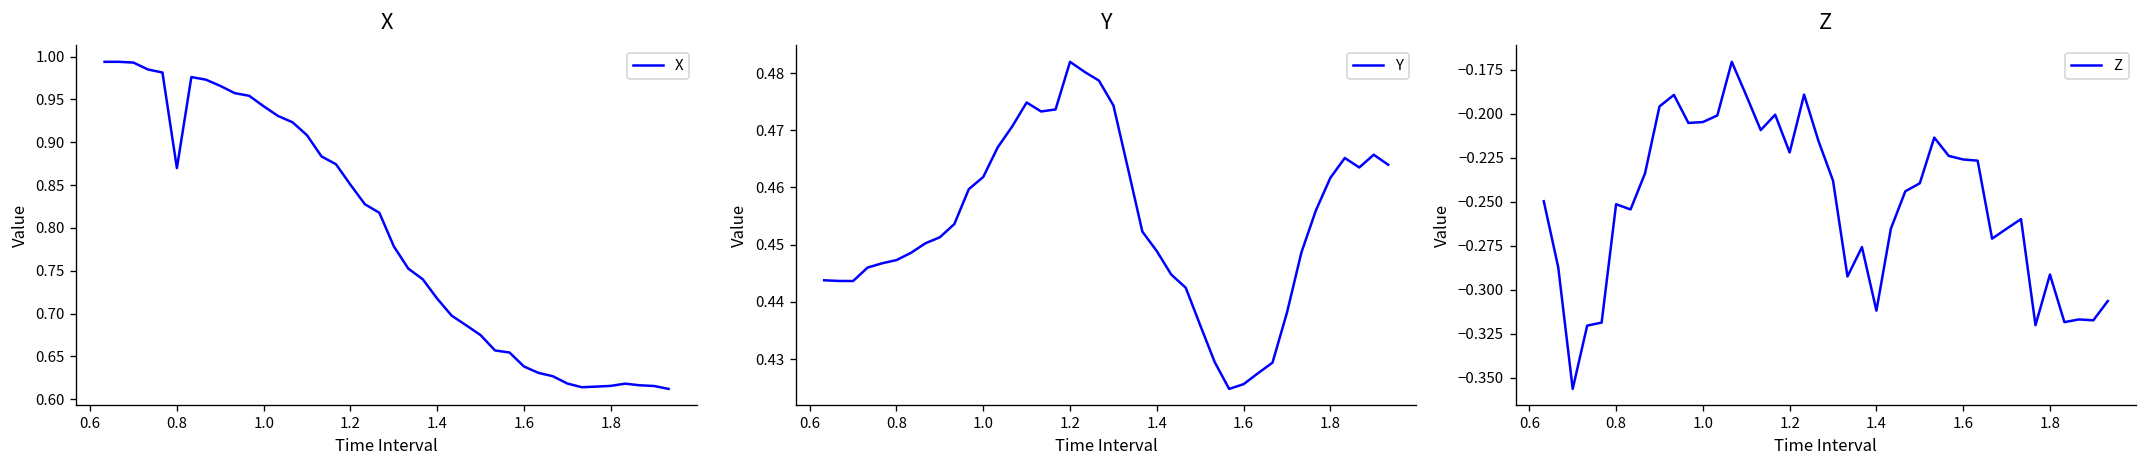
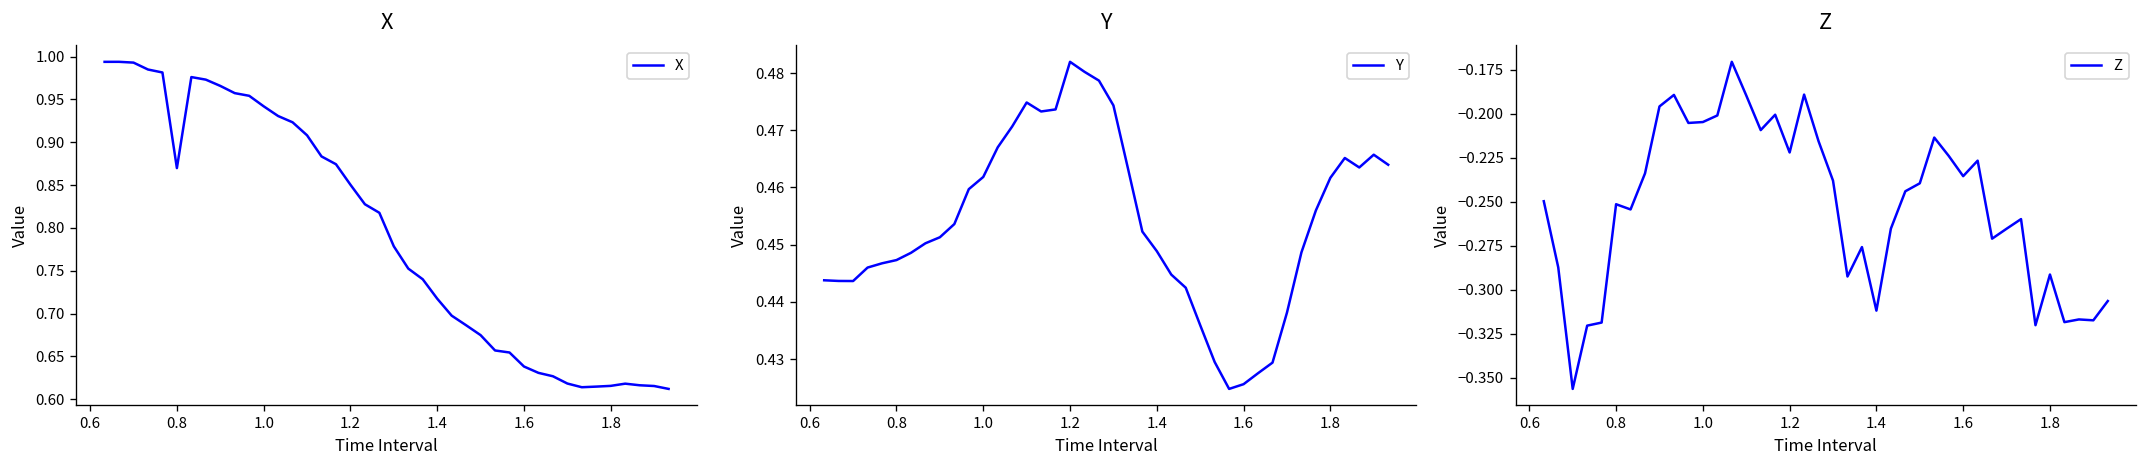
  {
    "X": {
      "0.8": 0.87,
      "1.0": 0.94,
      "1.2": 0.85,
      "1.4": 0.72,
      "1.6": 0.64,
      "1.8": 0.62
    },
    "Y": {
      "0.8": 0.447,
      "1.0": 0.462,
      "1.2": 0.482,
      "1.4": 0.449,
      "1.6": 0.426,
      "1.8": 0.462
    },
    "Z": {
      "0.8": -0.251,
      "1.0": -0.205,
      "1.2": -0.222,
      "1.4": -0.312,
-     "1.6": -0.226,
+     "1.6": -0.235,
      "1.8": -0.291
    }
  }
